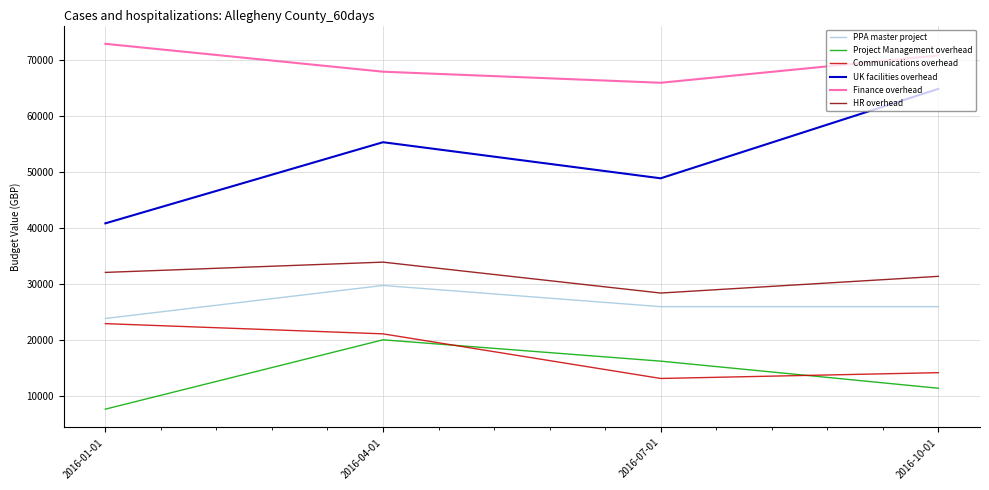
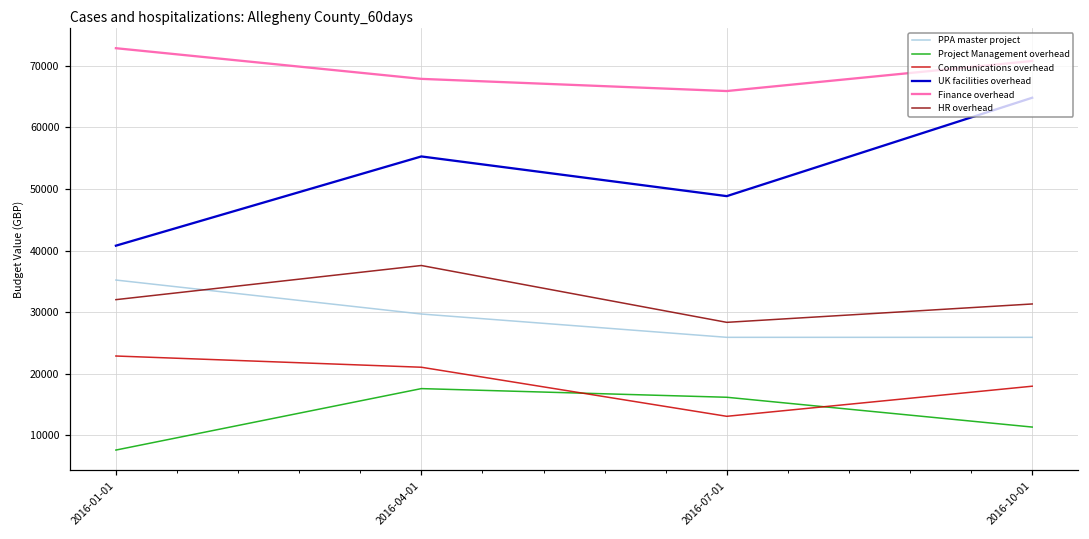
  {
    "PPA master project": {
-     "2016-01-01": 24000,
+     "2016-01-01": 35000,
      "2016-04-01": 30000,
      "2016-07-01": 26000,
      "2016-10-01": 26000
    },
    "Project Management overhead": {
      "2016-01-01": 8000,
-     "2016-04-01": 20000,
+     "2016-04-01": 18000,
      "2016-07-01": 16000,
      "2016-10-01": 11000
    },
    "Communications overhead": {
      "2016-01-01": 23000,
      "2016-04-01": 21000,
      "2016-07-01": 13000,
-     "2016-10-01": 14000
+     "2016-10-01": 18000
    },
    "UK facilities overhead": {
      "2016-01-01": 41000,
      "2016-04-01": 55000,
      "2016-07-01": 49000
    },
    "Finance overhead": {
      "2016-01-01": 73000,
      "2016-04-01": 68000,
      "2016-07-01": 66000
    },
    "HR overhead": {
      "2016-01-01": 32000,
-     "2016-04-01": 34000,
+     "2016-04-01": 38000,
      "2016-07-01": 28000,
      "2016-10-01": 31000
    }
  }
